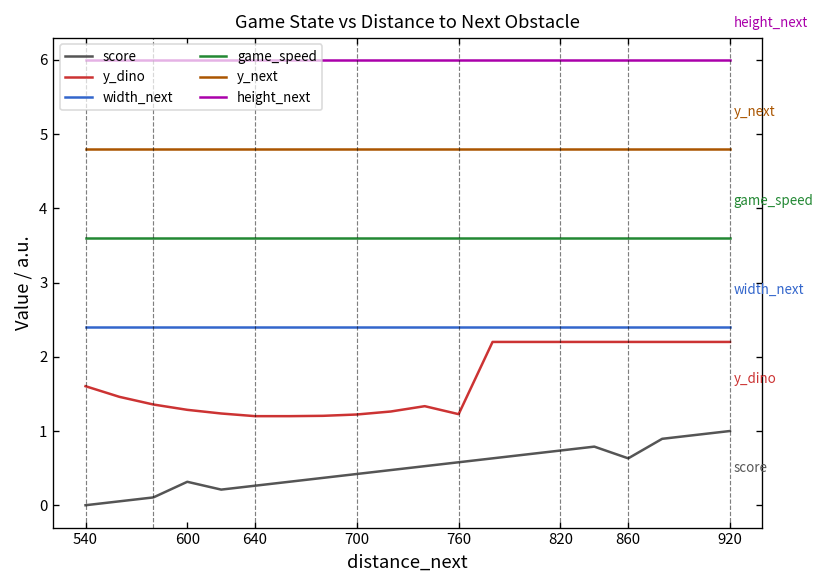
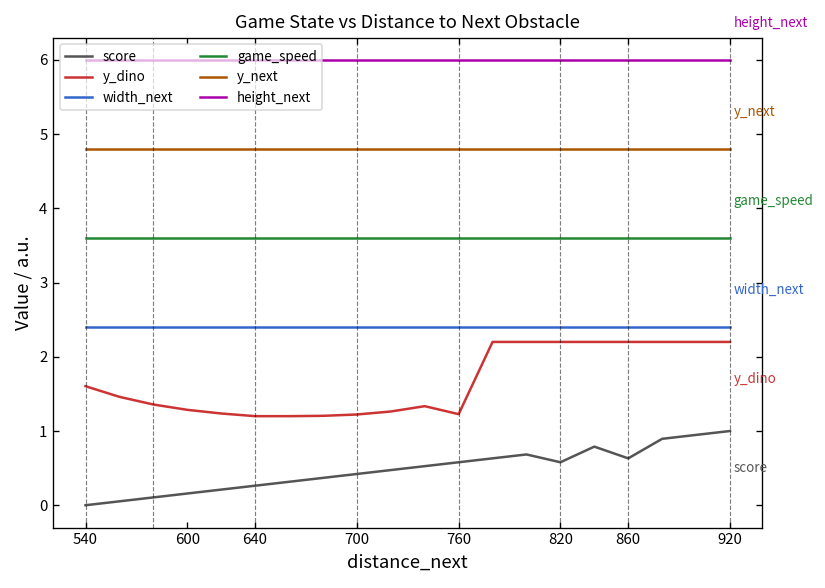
  {
    "score": {
      "540": 0.0,
-     "600": 0.3,
+     "600": 0.2,
      "640": 0.3,
      "700": 0.4,
      "760": 0.6,
-     "820": 0.7,
+     "820": 0.6,
      "860": 0.6,
      "920": 1.0
    },
    "y_dino": {
      "540": 1.6,
      "600": 1.3,
      "640": 1.2,
      "700": 1.2,
      "760": 1.2,
      "820": 2.2,
      "860": 2.2,
      "920": 2.2
    },
    "width_next": {
      "540": 2.4,
      "600": 2.4,
      "640": 2.4,
      "700": 2.4,
      "760": 2.4,
      "820": 2.4,
      "860": 2.4,
      "920": 2.4
    },
    "game_speed": {
      "540": 3.6,
      "600": 3.6,
      "640": 3.6,
      "700": 3.6,
      "760": 3.6,
      "820": 3.6,
      "860": 3.6,
      "920": 3.6
    },
    "y_next": {
      "540": 4.8,
      "600": 4.8,
      "640": 4.8,
      "700": 4.8,
      "760": 4.8,
      "820": 4.8,
      "860": 4.8,
      "920": 4.8
    },
    "height_next": {
      "700": 6.0,
      "760": 6.0,
      "820": 6.0,
      "860": 6.0,
      "920": 6.0
    }
  }
